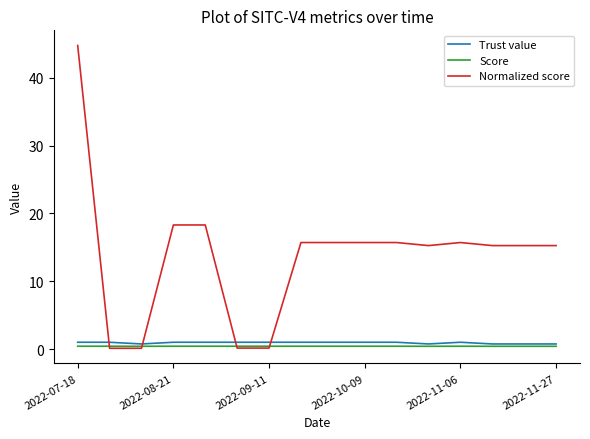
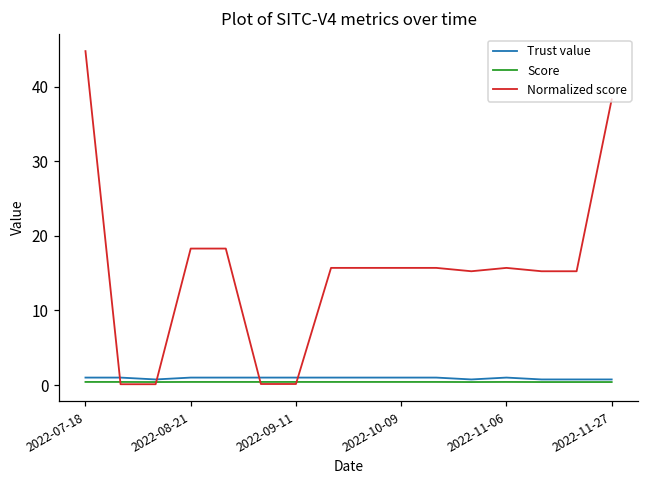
  {
    "Trust value": {
      "2022-07-18": 1,
      "2022-08-21": 1,
      "2022-09-11": 1,
      "2022-10-09": 1,
      "2022-11-06": 1
    },
    "Score": {
      "2022-07-18": 0,
      "2022-08-21": 0,
      "2022-10-09": 0,
      "2022-11-06": 0
    },
    "Normalized score": {
      "2022-07-18": 45,
      "2022-08-21": 18,
      "2022-10-09": 16,
      "2022-11-06": 16,
-     "2022-11-27": 15
+     "2022-11-27": 38
    }
  }
